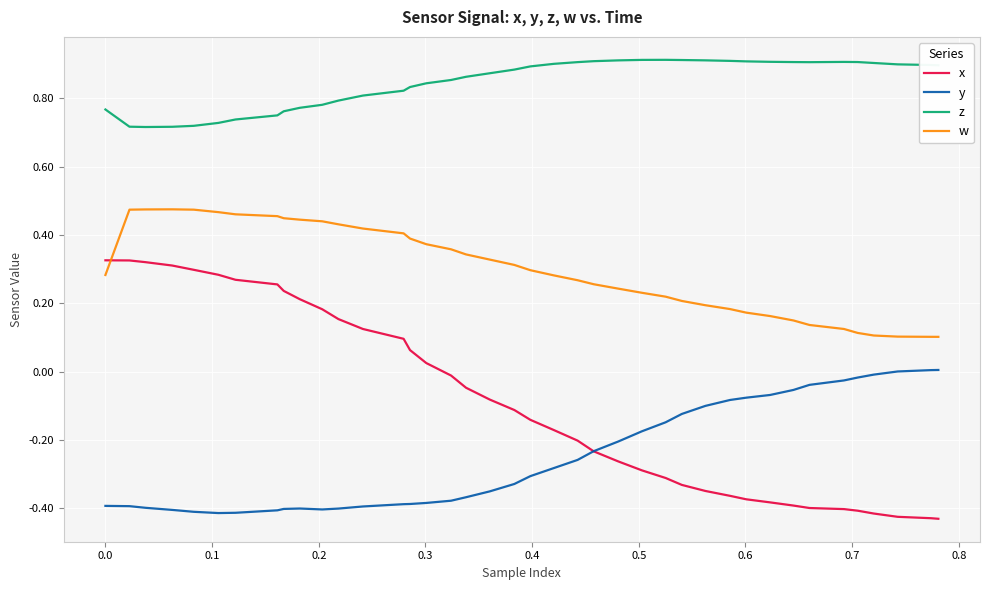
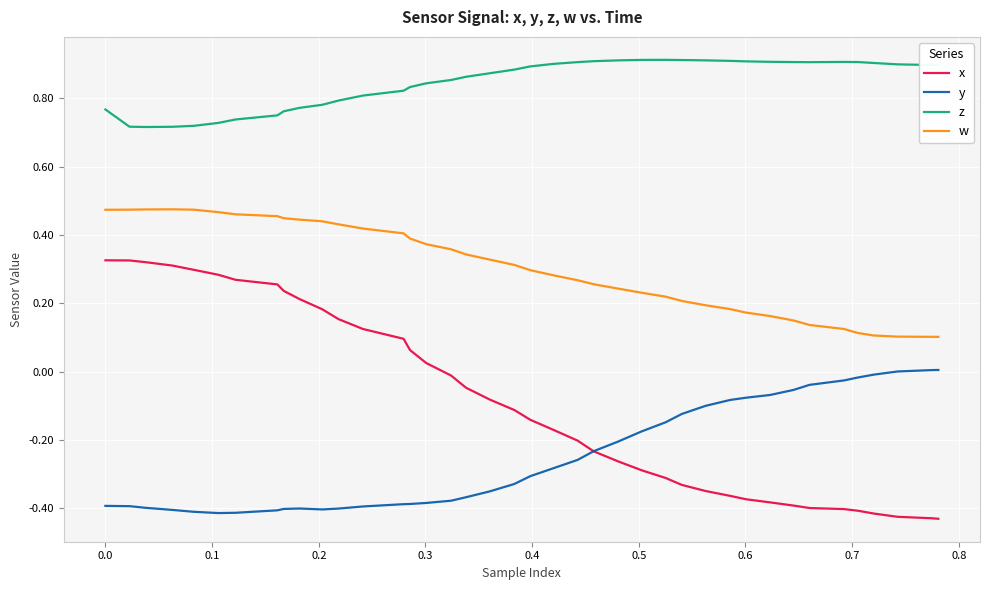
  {
    "x": {
      "0.0": 0.33
    },
    "y": {
      "0.0": -0.39
    },
    "z": {
      "0.0": 0.77
    },
    "w": {
-     "0.0": 0.28
+     "0.0": 0.47
    }
  }
